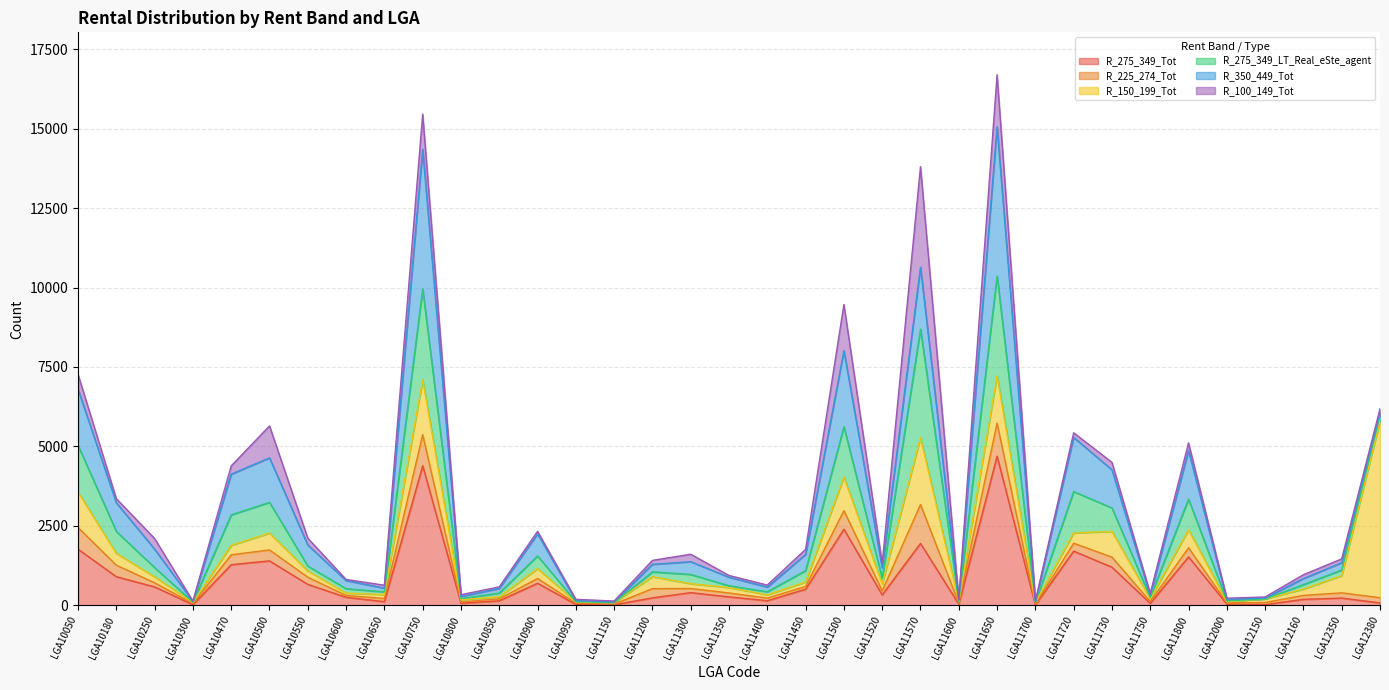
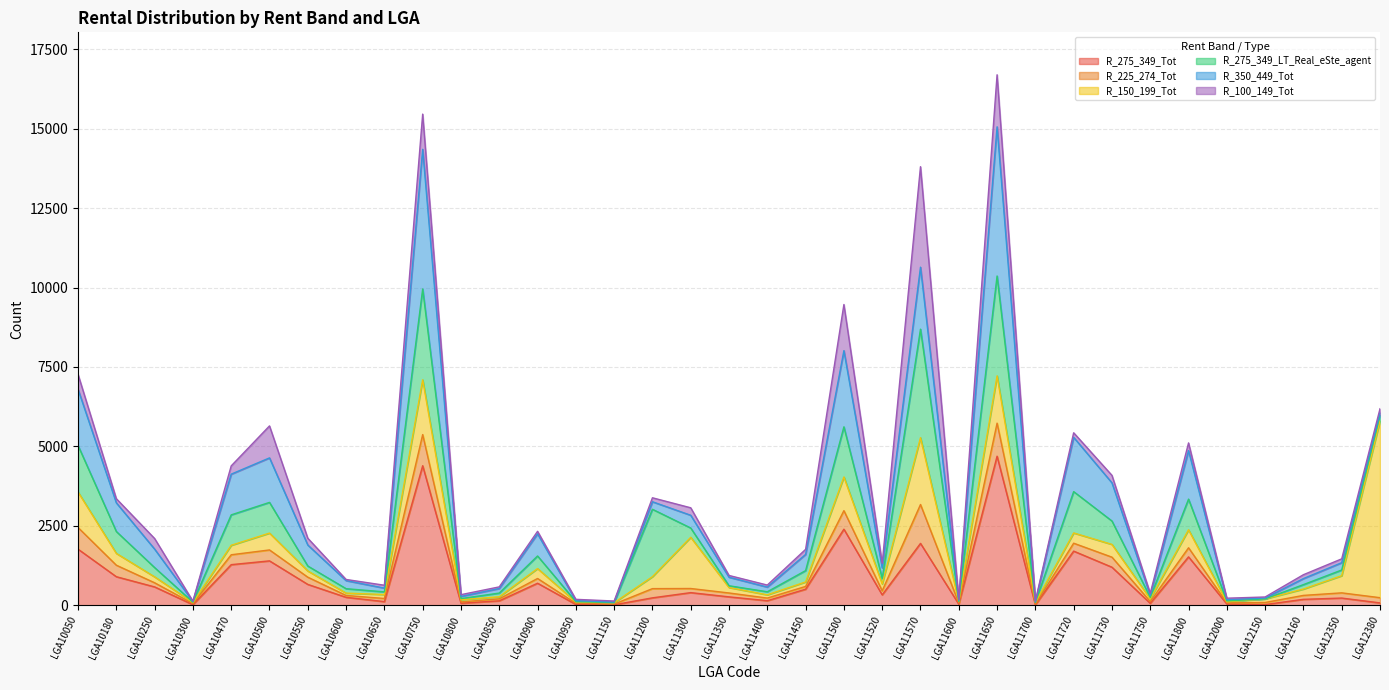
  {
    "R_150_199_Tot": {
      "LGA10050": 1100,
      "LGA10180": 400,
      "LGA10250": 200,
      "LGA10470": 300,
      "LGA10500": 500,
      "LGA10550": 200,
      "LGA10650": 100,
      "LGA10750": 1700,
      "LGA10900": 300,
      "LGA11200": 400,
-     "LGA11300": 200,
+     "LGA11300": 1600,
      "LGA11400": 100,
      "LGA11450": 100,
      "LGA11500": 1100,
      "LGA11520": 200,
      "LGA11570": 2100,
      "LGA11650": 1500,
      "LGA11720": 300,
-     "LGA11730": 800,
+     "LGA11730": 400,
      "LGA11800": 600,
      "LGA12160": 200,
      "LGA12350": 500,
      "LGA12380": 5600
    },
    "R_275_349_LT_Real_eSte_agent": {
      "LGA10050": 1500,
      "LGA10180": 700,
      "LGA10250": 300,
      "LGA10470": 1000,
      "LGA10500": 1000,
      "LGA10550": 200,
      "LGA10600": 100,
      "LGA10650": 100,
      "LGA10750": 2900,
      "LGA10850": 100,
      "LGA10900": 400,
-     "LGA11200": 200,
+     "LGA11200": 2100,
      "LGA11300": 300,
      "LGA11400": 100,
      "LGA11450": 400,
      "LGA11500": 1600,
      "LGA11520": 200,
      "LGA11570": 3400,
      "LGA11650": 3100,
      "LGA11720": 1300,
      "LGA11730": 700,
      "LGA11800": 1000,
      "LGA12160": 100,
      "LGA12350": 200
    },
    "R_350_449_Tot": {
      "LGA10050": 1800,
      "LGA10180": 900,
      "LGA10250": 600,
      "LGA10470": 1300,
      "LGA10500": 1400,
      "LGA10550": 700,
      "LGA10650": 100,
      "LGA10750": 4400,
      "LGA11200": 200,
      "LGA11300": 400,
      "LGA11450": 500,
      "LGA11500": 2400,
      "LGA11520": 300,
      "LGA11570": 2000,
      "LGA11650": 4700,
      "LGA11720": 1700,
      "LGA11730": 1200,
      "LGA11800": 1500,
      "LGA12160": 200,
      "LGA12350": 200
    },
    "R_100_149_Tot": {
      "LGA10050": 500,
      "LGA10180": 100,
      "LGA10250": 300,
      "LGA10470": 300,
      "LGA10500": 1000,
      "LGA10550": 200,
      "LGA10650": 100,
      "LGA10750": 1100,
      "LGA11200": 100,
      "LGA11300": 200,
      "LGA11450": 200,
      "LGA11500": 1500,
      "LGA11520": 100,
      "LGA11570": 3200,
      "LGA11650": 1600,
      "LGA11720": 100,
      "LGA11730": 200,
      "LGA11800": 200,
      "LGA12160": 100,
      "LGA12350": 100,
      "LGA12380": 100
    }
  }
